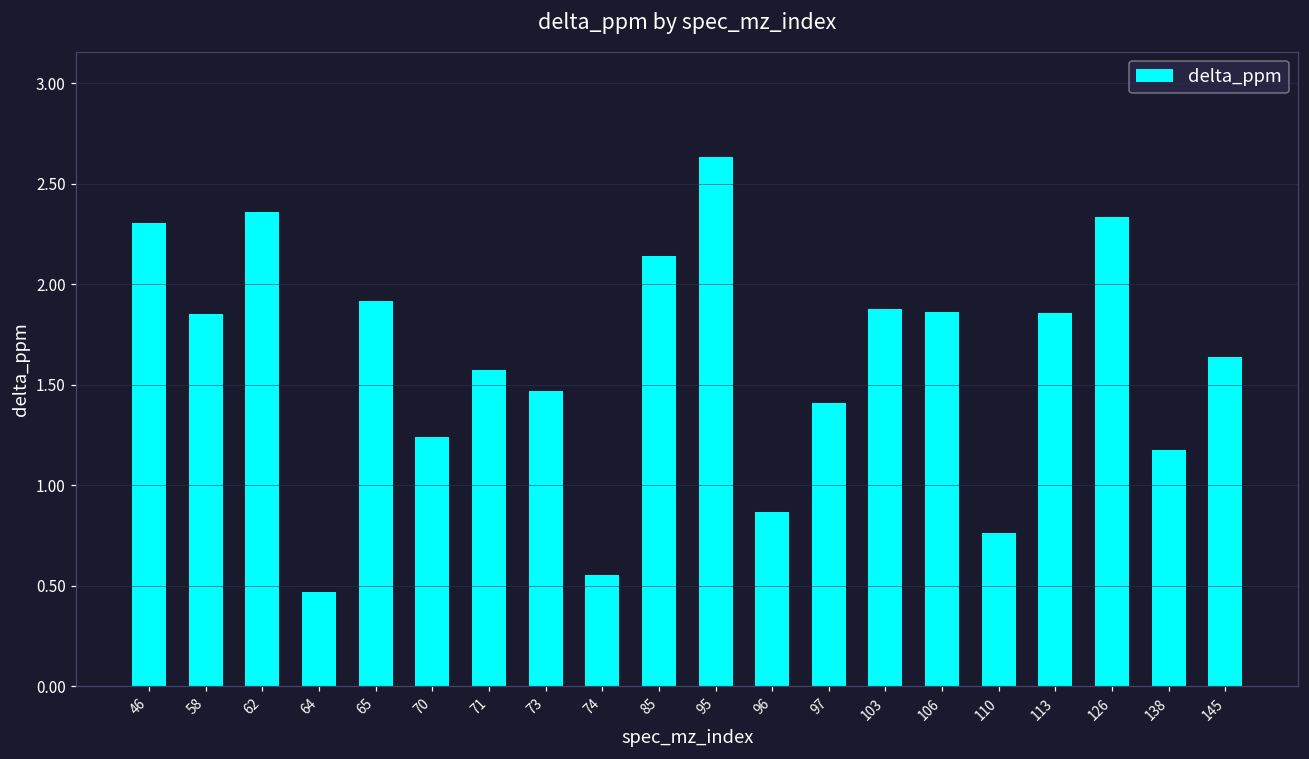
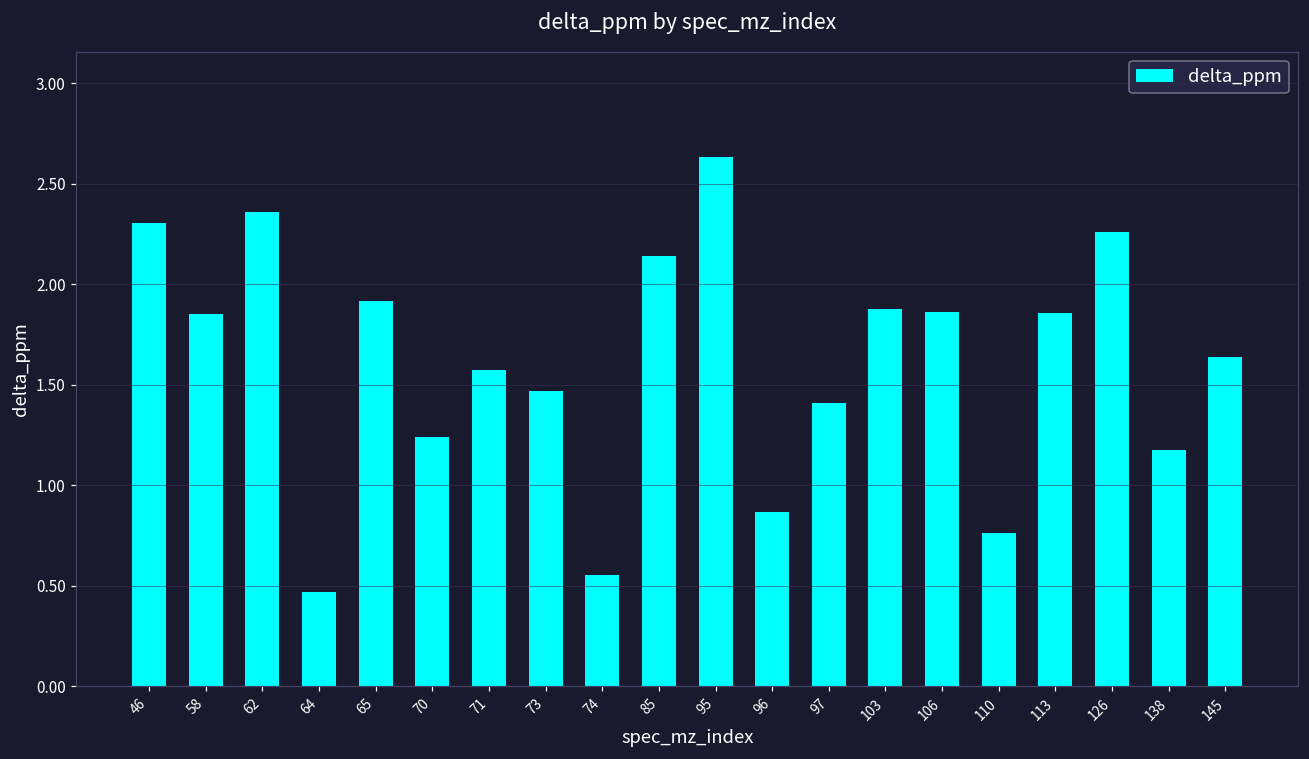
  {
    "46": 2.31,
    "58": 1.85,
    "62": 2.36,
    "64": 0.47,
    "65": 1.92,
    "70": 1.24,
    "71": 1.57,
    "73": 1.47,
    "74": 0.55,
    "85": 2.14,
    "95": 2.63,
    "96": 0.86,
    "97": 1.41,
    "103": 1.88,
    "106": 1.86,
    "110": 0.76,
    "113": 1.86,
-   "126": 2.34,
+   "126": 2.26,
    "138": 1.17,
    "145": 1.64
  }
